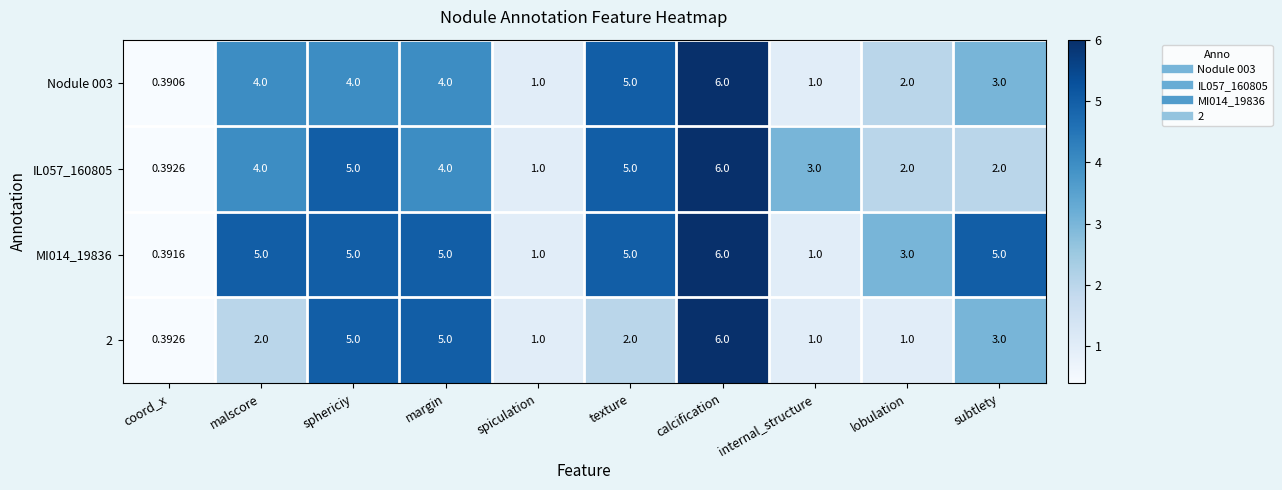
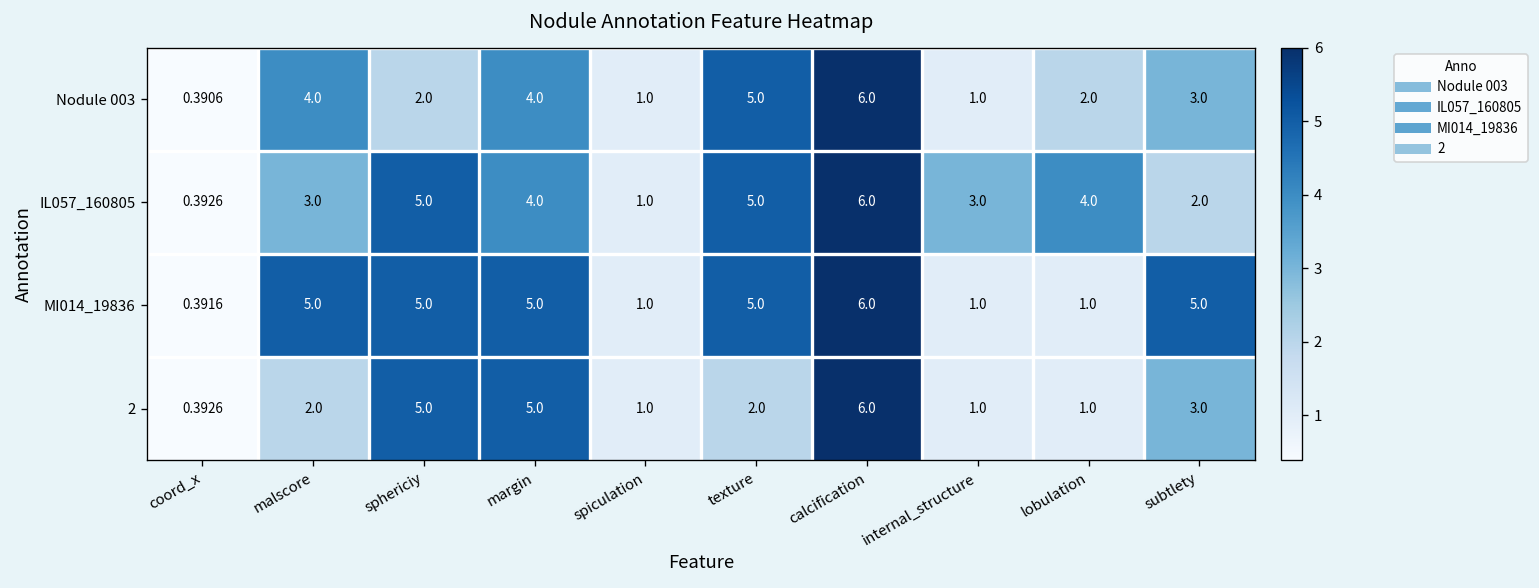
  {
    "Nodule 003": {
      "coord_x": 0.3906,
      "malscore": 4.0,
-     "sphericiy": 4.0,
+     "sphericiy": 2.0,
      "margin": 4.0,
      "spiculation": 1.0,
      "texture": 5.0,
      "calcification": 6.0,
      "internal_structure": 1.0,
      "lobulation": 2.0,
      "subtlety": 3.0
    },
    "IL057_160805": {
      "coord_x": 0.3926,
-     "malscore": 4.0,
+     "malscore": 3.0,
      "sphericiy": 5.0,
      "margin": 4.0,
      "spiculation": 1.0,
      "texture": 5.0,
      "calcification": 6.0,
      "internal_structure": 3.0,
-     "lobulation": 2.0,
+     "lobulation": 4.0,
      "subtlety": 2.0
    },
    "MI014_19836": {
      "coord_x": 0.3916,
      "malscore": 5.0,
      "sphericiy": 5.0,
      "margin": 5.0,
      "spiculation": 1.0,
      "texture": 5.0,
      "calcification": 6.0,
      "internal_structure": 1.0,
-     "lobulation": 3.0,
+     "lobulation": 1.0,
      "subtlety": 5.0
    },
    "2": {
      "coord_x": 0.3926,
      "malscore": 2.0,
      "sphericiy": 5.0,
      "margin": 5.0,
      "spiculation": 1.0,
      "texture": 2.0,
      "calcification": 6.0,
      "internal_structure": 1.0,
      "lobulation": 1.0,
      "subtlety": 3.0
    }
  }
